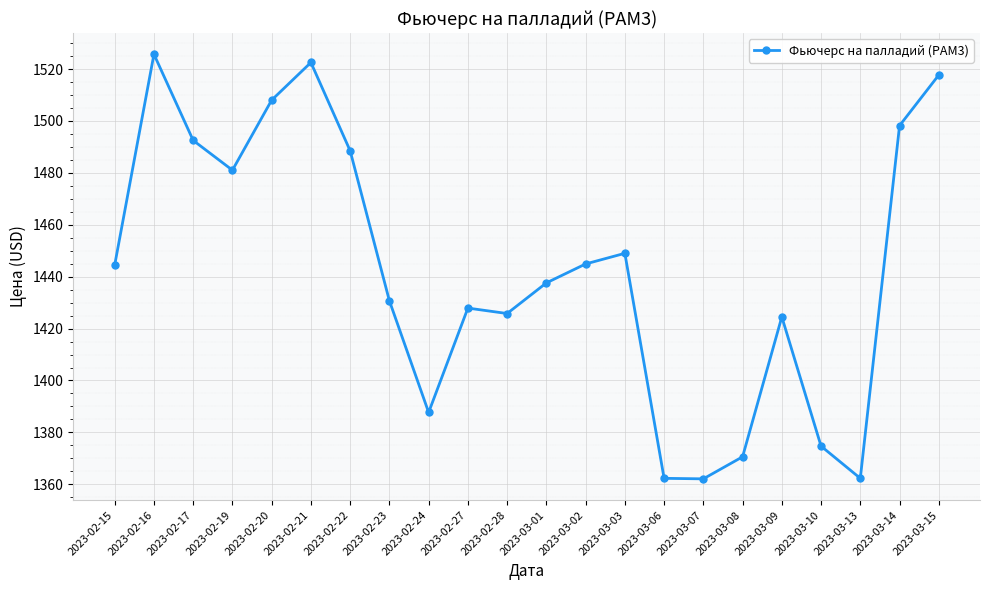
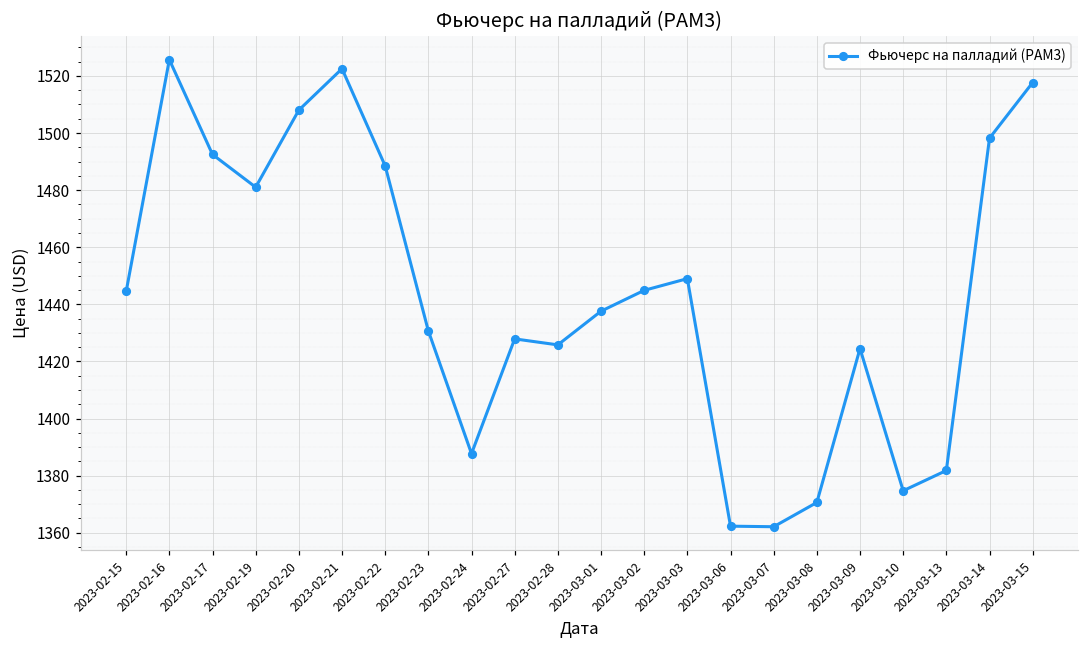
  {
    "2023-02-15": 1445,
    "2023-02-16": 1526,
    "2023-02-17": 1493,
    "2023-02-19": 1481,
    "2023-02-20": 1508,
    "2023-02-21": 1523,
    "2023-02-22": 1489,
    "2023-02-23": 1431,
    "2023-02-24": 1388,
    "2023-02-27": 1428,
    "2023-02-28": 1426,
    "2023-03-01": 1438,
    "2023-03-02": 1445,
    "2023-03-03": 1449,
    "2023-03-06": 1362,
    "2023-03-07": 1362,
    "2023-03-08": 1371,
    "2023-03-09": 1425,
    "2023-03-10": 1375,
-   "2023-03-13": 1362,
+   "2023-03-13": 1382,
    "2023-03-14": 1498,
    "2023-03-15": 1518
  }
